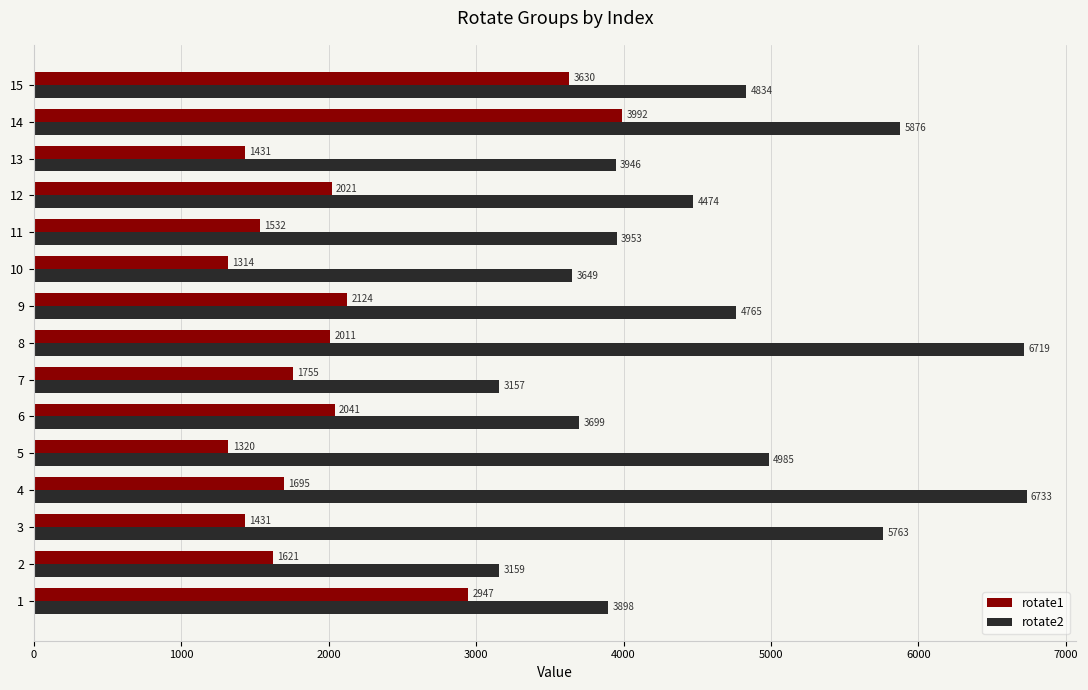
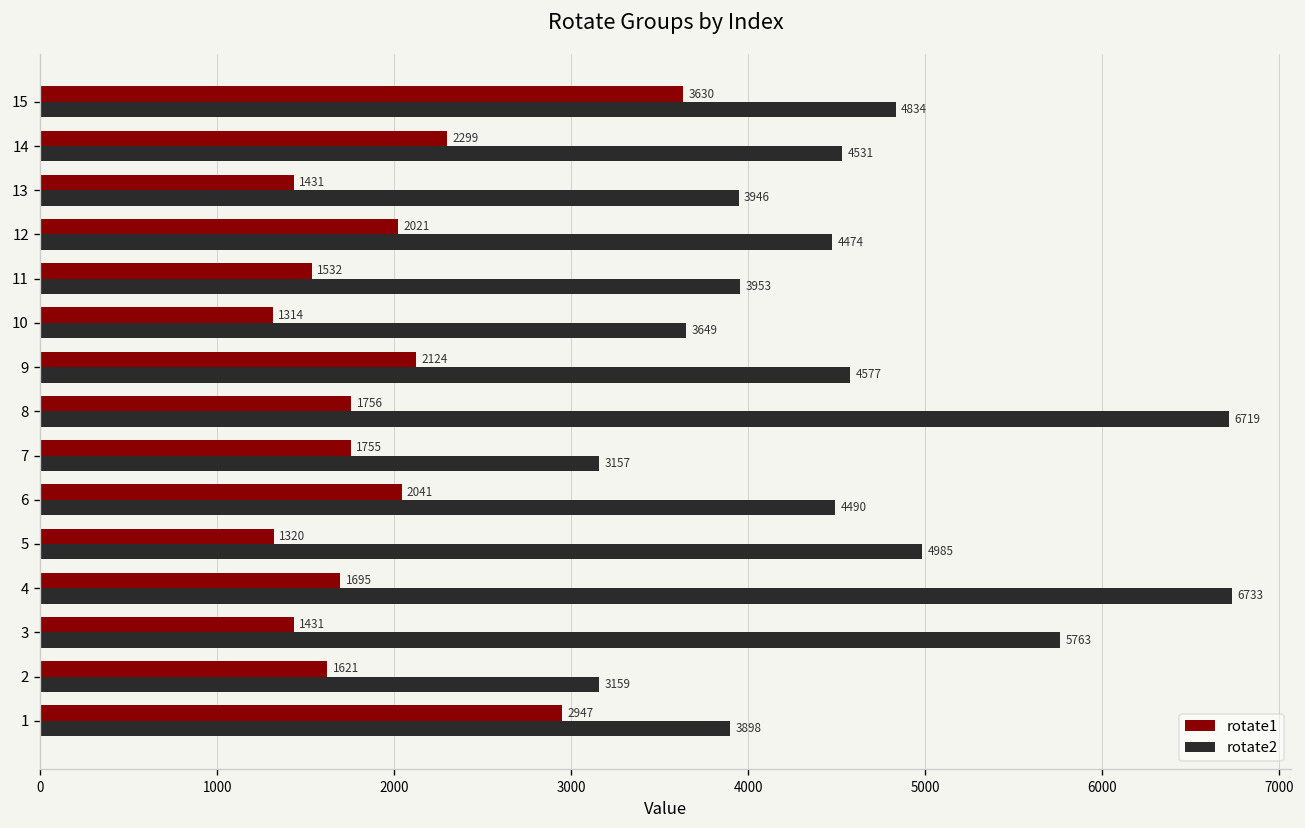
  {
    "rotate1": {
      "15": 3630,
-     "14": 3992,
+     "14": 2299,
      "13": 1431,
      "12": 2021,
      "11": 1532,
      "10": 1314,
      "9": 2124,
-     "8": 2011,
+     "8": 1756,
      "7": 1755,
      "6": 2041,
      "5": 1320,
      "4": 1695,
      "3": 1431,
      "2": 1621,
      "1": 2947
    },
    "rotate2": {
      "15": 4834,
-     "14": 5876,
+     "14": 4531,
      "13": 3946,
      "12": 4474,
      "11": 3953,
      "10": 3649,
-     "9": 4765,
+     "9": 4577,
      "8": 6719,
      "7": 3157,
-     "6": 3699,
+     "6": 4490,
      "5": 4985,
      "4": 6733,
      "3": 5763,
      "2": 3159,
      "1": 3898
    }
  }
